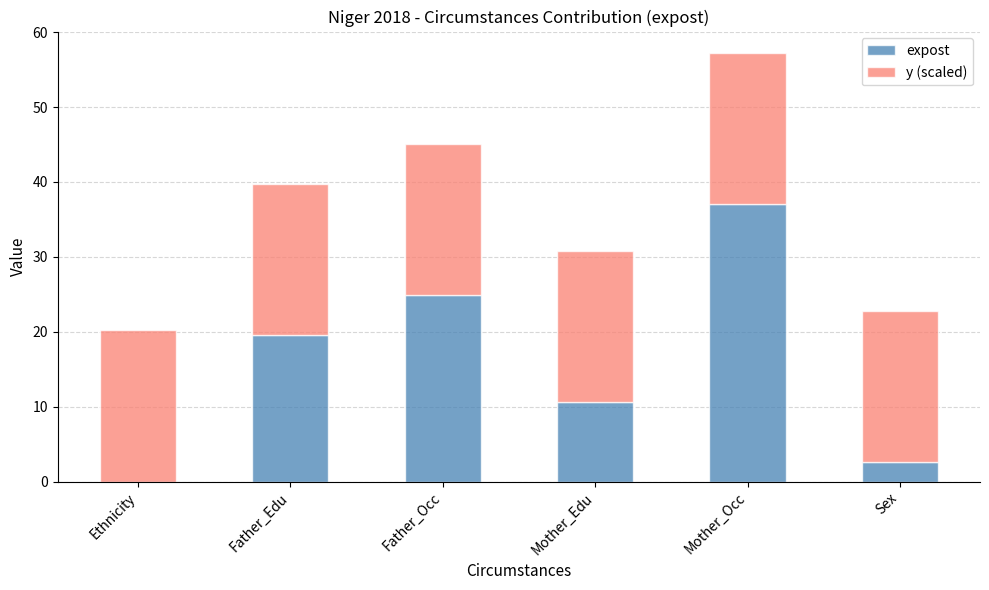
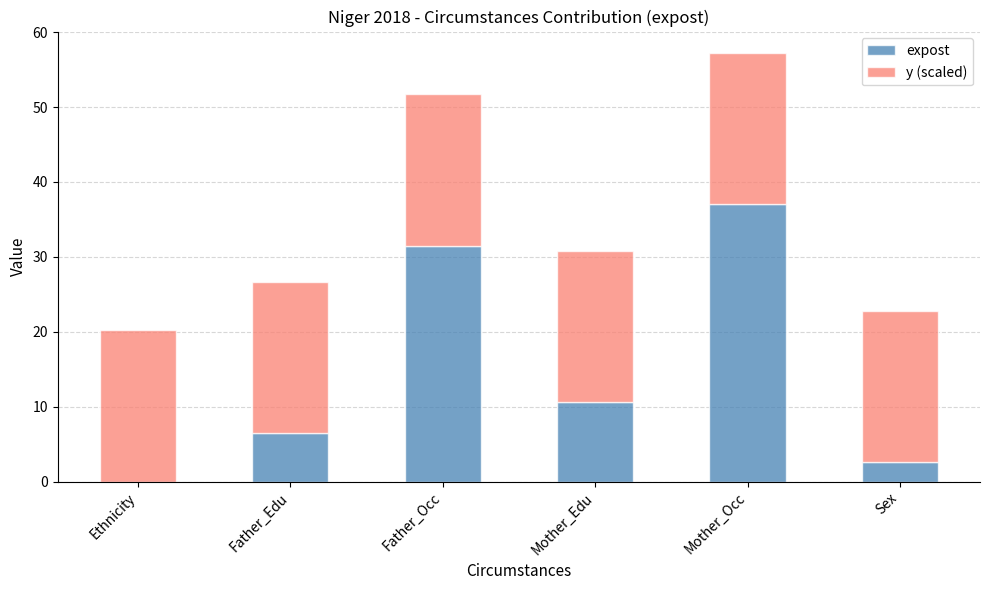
  {
    "expost": {
      "Ethnicity": 0,
-     "Father_Edu": 20,
-     "Father_Occ": 25,
+     "Father_Edu": 6,
+     "Father_Occ": 32,
      "Mother_Edu": 11,
      "Mother_Occ": 37,
      "Sex": 3
    },
    "y (scaled)": {
      "Ethnicity": 20,
      "Father_Edu": 20,
      "Father_Occ": 20,
      "Mother_Edu": 20,
      "Mother_Occ": 20,
      "Sex": 20
    }
  }
